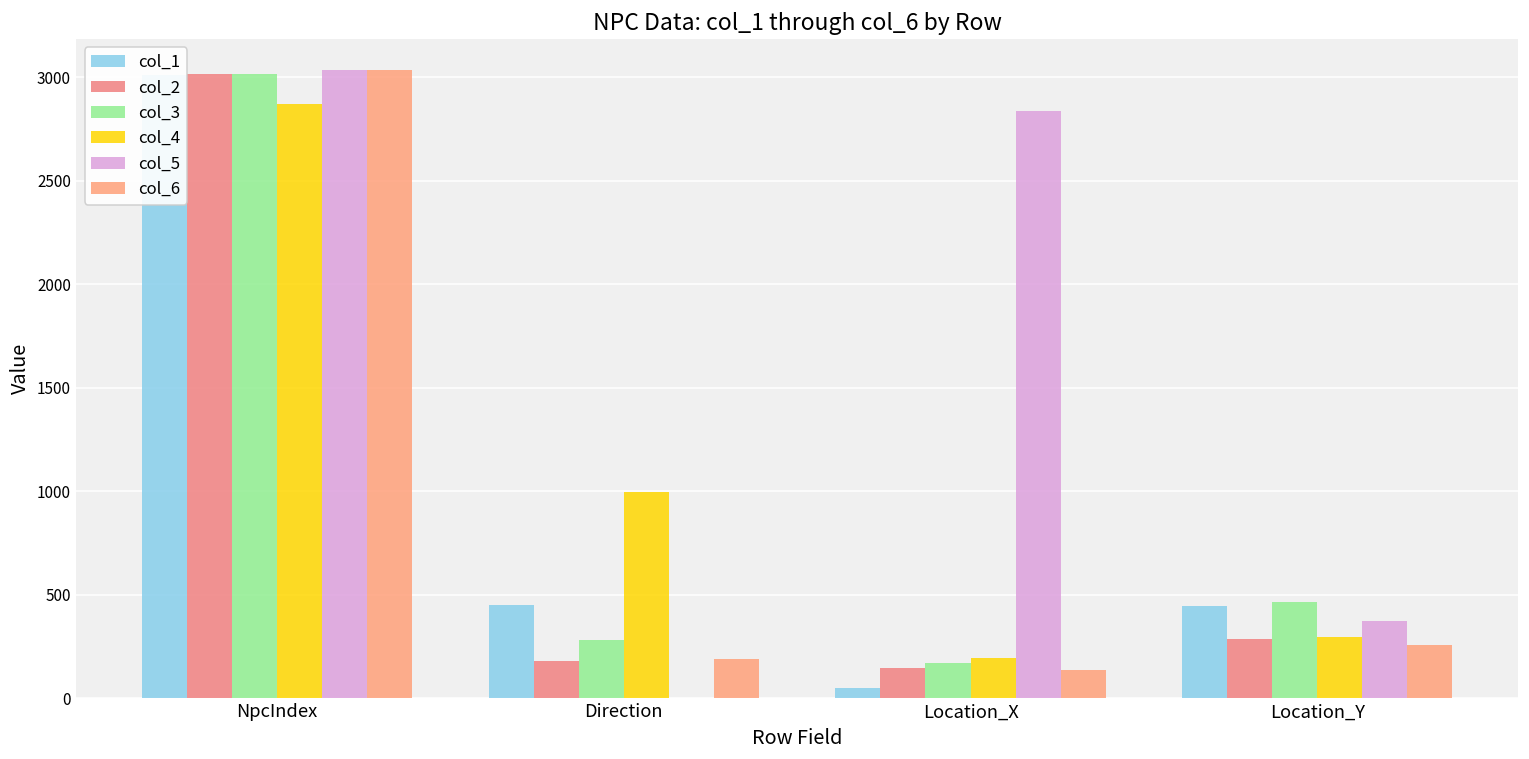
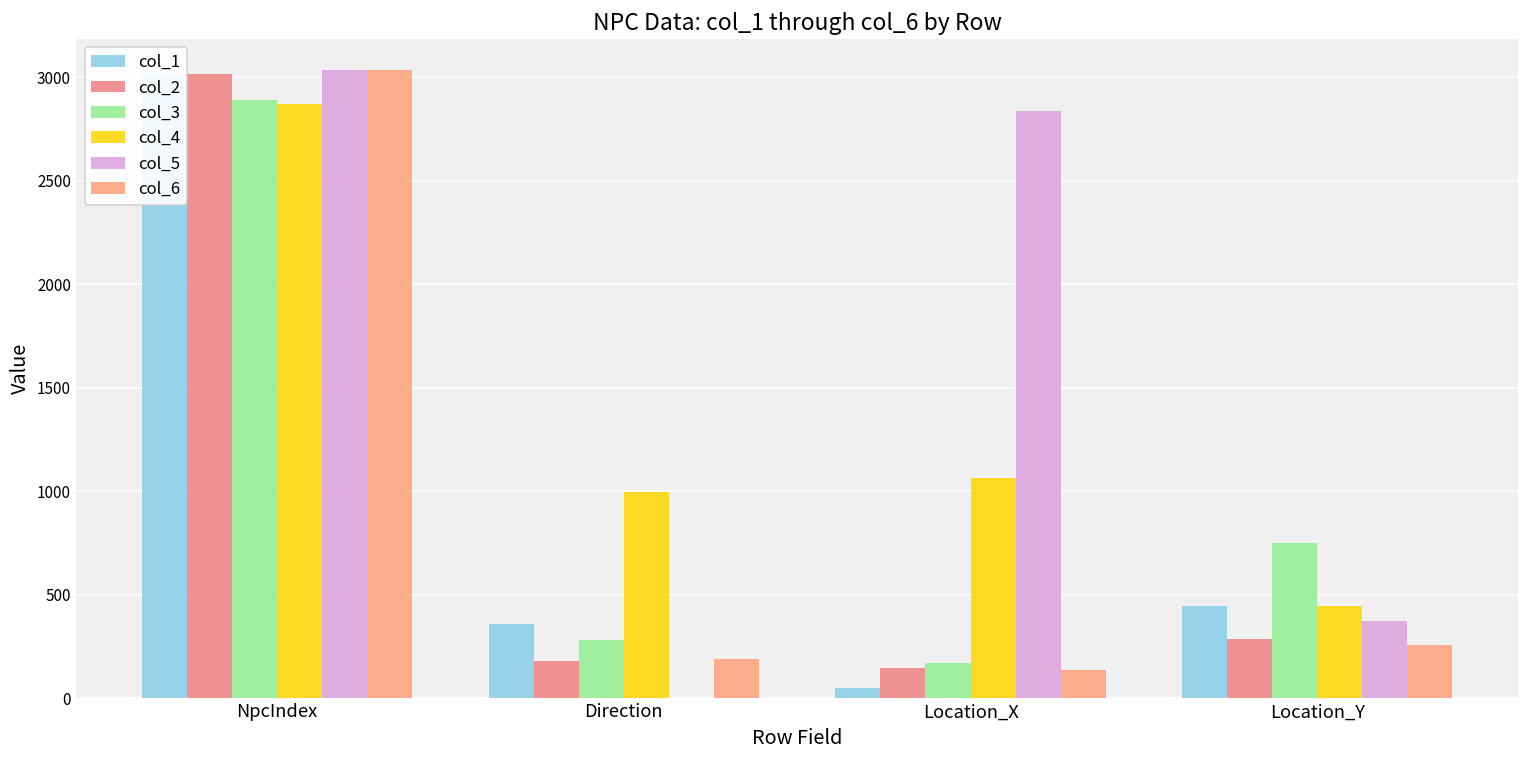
  {
    "col_1": {
-     "Direction": 450,
+     "Direction": 360,
      "Location_X": 50,
      "Location_Y": 440
    },
    "col_3": {
-     "NpcIndex": 3020,
+     "NpcIndex": 2890,
      "Direction": 280,
      "Location_X": 170,
-     "Location_Y": 460
+     "Location_Y": 750
    },
    "col_4": {
      "NpcIndex": 2870,
      "Direction": 1000,
-     "Location_X": 190,
-     "Location_Y": 300
+     "Location_X": 1060,
+     "Location_Y": 450
    },
    "col_5": {
      "NpcIndex": 3030,
      "Direction": 0,
      "Location_X": 2830,
      "Location_Y": 370
    }
  }
